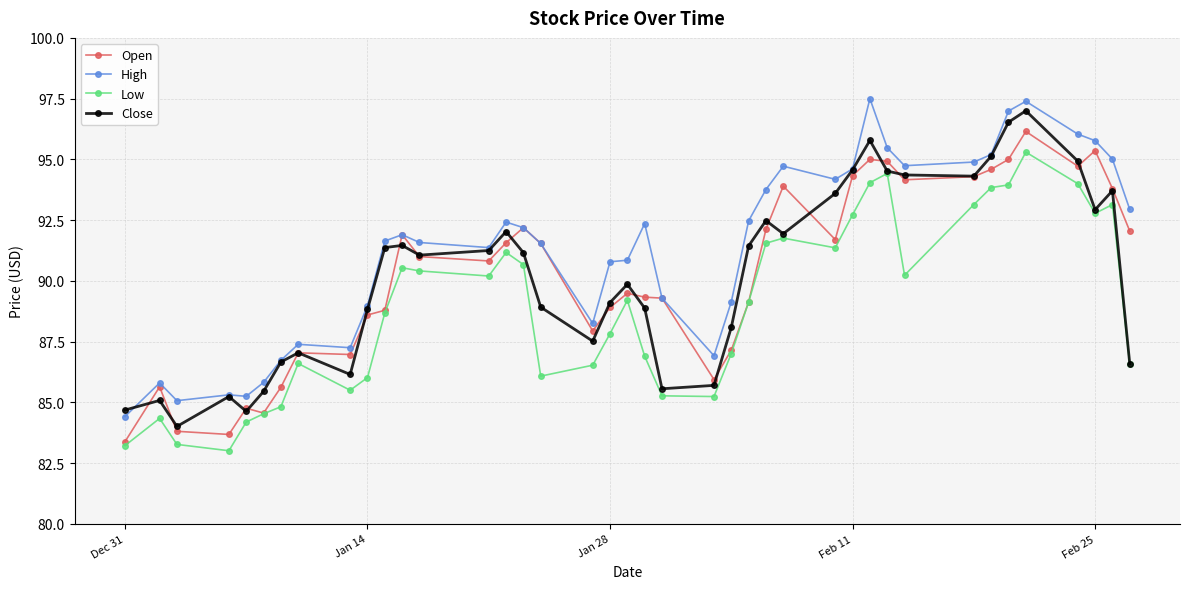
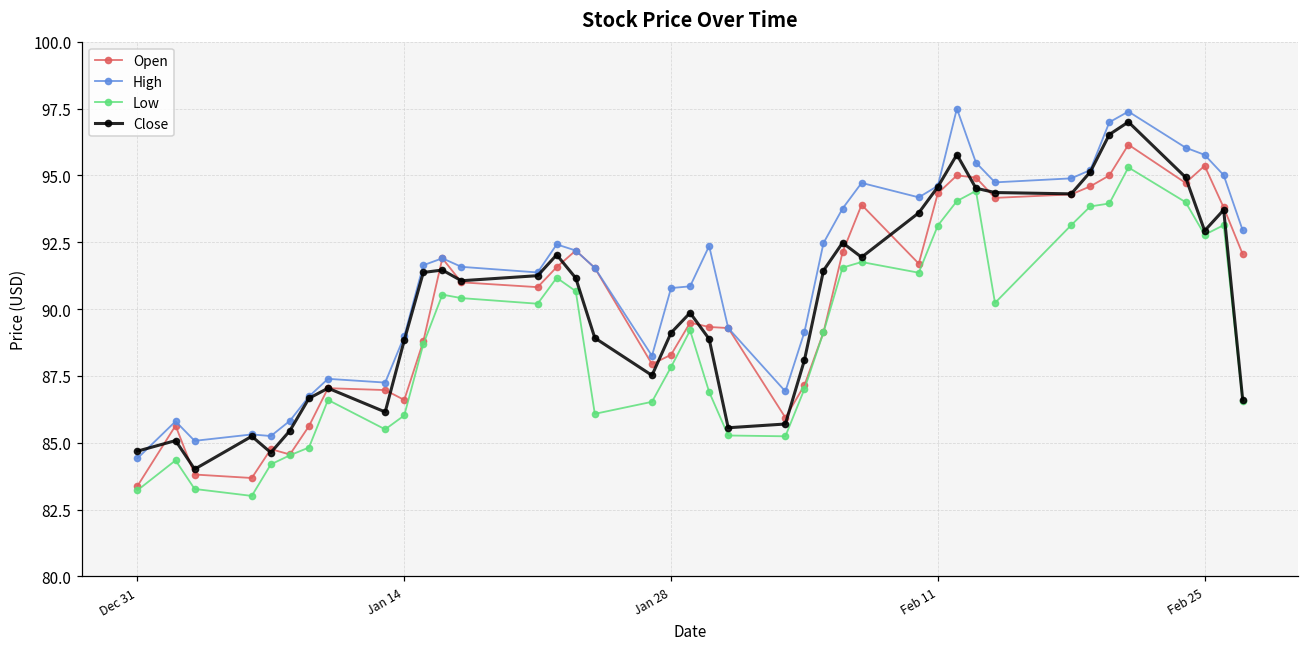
  {
    "Open": {
      "Dec 31": 83.4,
-     "Jan 14": 88.6,
-     "Jan 28": 88.9,
+     "Jan 14": 86.6,
+     "Jan 28": 88.3,
      "Feb 11": 94.3,
      "Feb 25": 95.4
    },
    "High": {
      "Dec 31": 84.4,
      "Jan 14": 89.0,
      "Jan 28": 90.8,
      "Feb 25": 95.8
    },
    "Low": {
      "Dec 31": 83.2,
      "Jan 14": 86.0,
      "Jan 28": 87.8,
-     "Feb 11": 92.7,
+     "Feb 11": 93.1,
      "Feb 25": 92.8
    },
    "Close": {
      "Dec 31": 84.7,
      "Jan 14": 88.8,
      "Jan 28": 89.1,
      "Feb 25": 92.9
    }
  }
